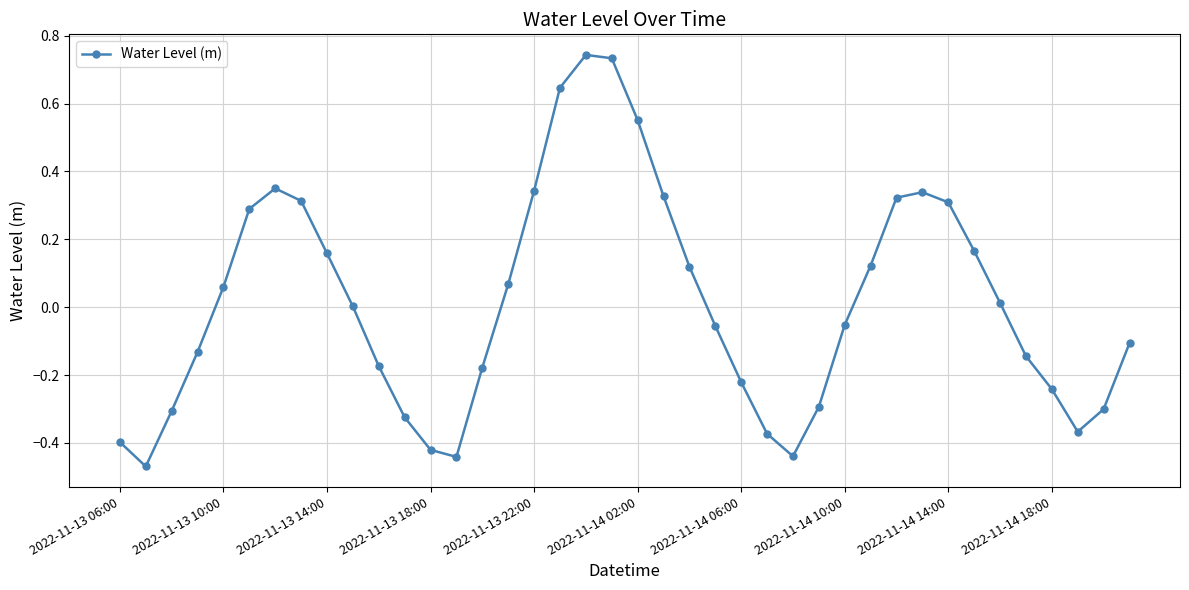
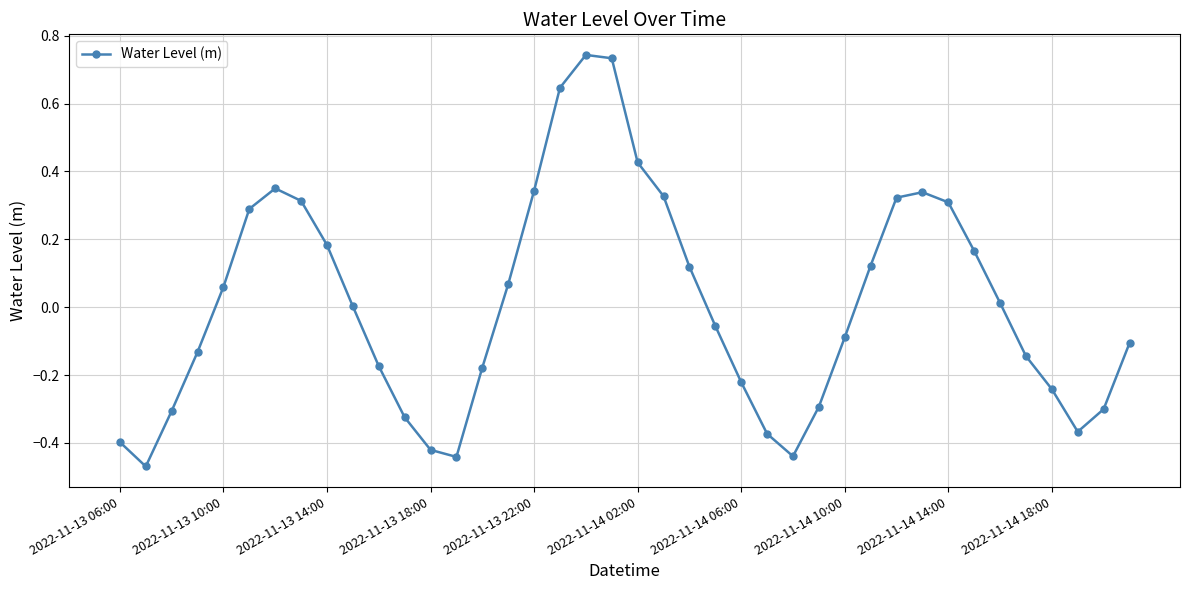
  {
    "2022-11-13 06:00": -0.40,
    "2022-11-13 10:00": 0.06,
-   "2022-11-13 14:00": 0.16,
+   "2022-11-13 14:00": 0.18,
    "2022-11-13 18:00": -0.42,
    "2022-11-13 22:00": 0.34,
-   "2022-11-14 02:00": 0.55,
+   "2022-11-14 02:00": 0.43,
    "2022-11-14 06:00": -0.22,
-   "2022-11-14 10:00": -0.05,
+   "2022-11-14 10:00": -0.09,
    "2022-11-14 14:00": 0.31,
    "2022-11-14 18:00": -0.24
  }
